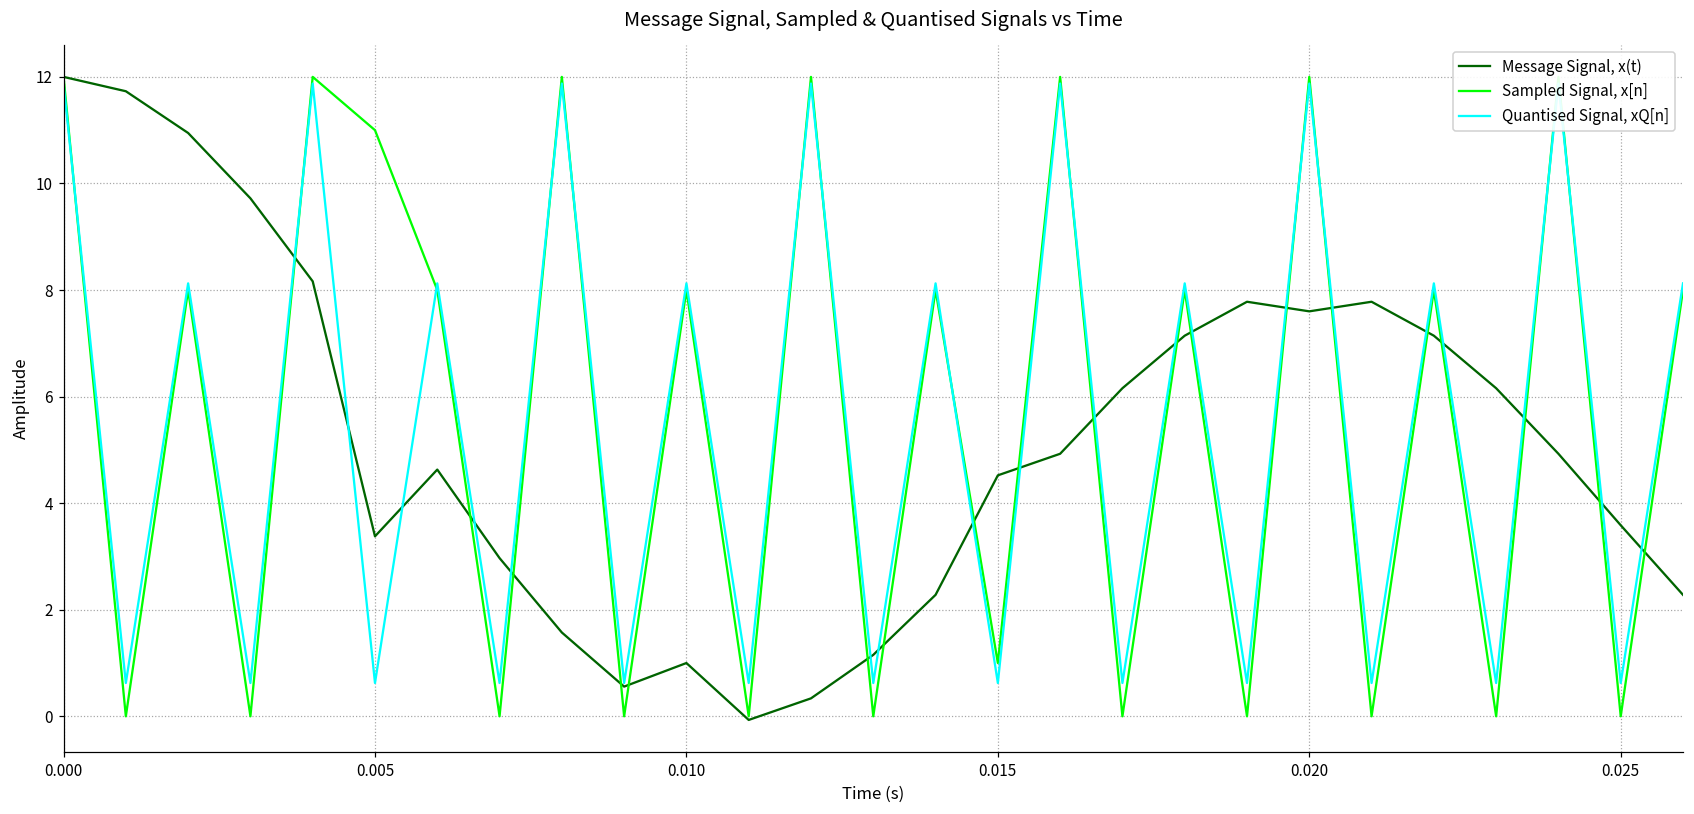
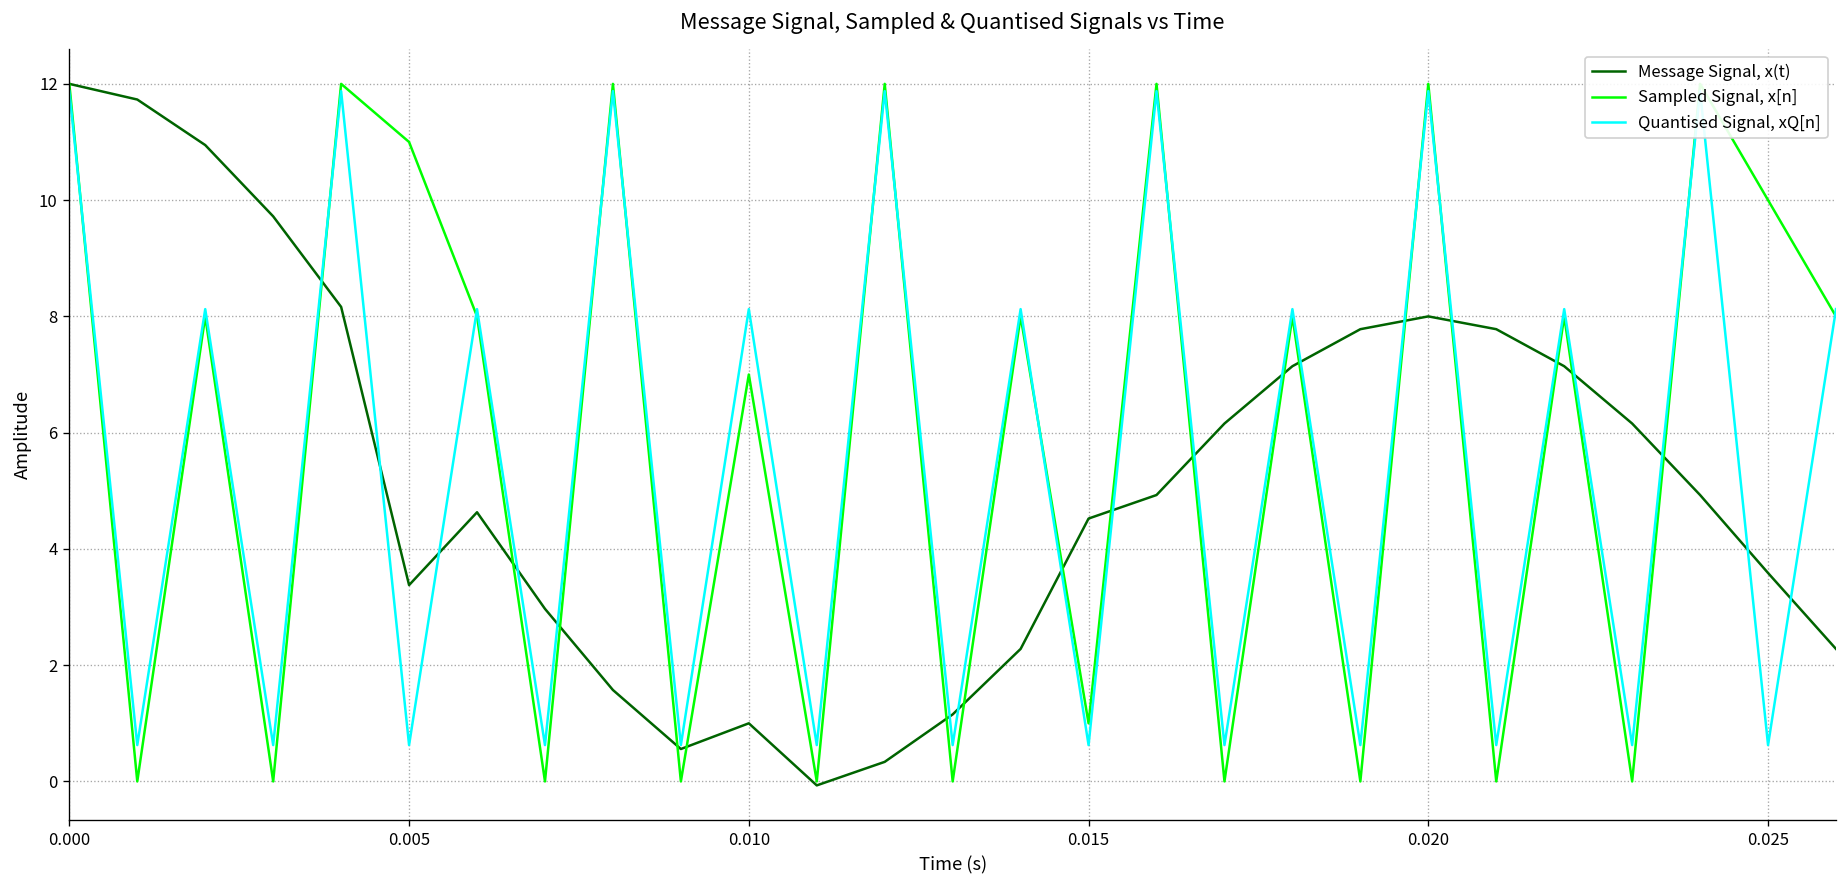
  {
    "Message Signal, x(t)": {
      "0.005": 3.4,
      "0.010": 1.0,
      "0.015": 4.5,
-     "0.020": 7.6,
+     "0.020": 8.0,
      "0.025": 3.6
    },
    "Sampled Signal, x[n]": {
      "0.005": 11,
-     "0.010": 8,
+     "0.010": 7,
      "0.015": 1,
      "0.020": 12,
-     "0.025": 0
+     "0.025": 10
    },
    "Quantised Signal, xQ[n]": {
      "0.000": 11.9,
      "0.005": 0.6,
      "0.010": 8.1,
      "0.015": 0.6,
      "0.020": 11.9,
      "0.025": 0.6
    }
  }
